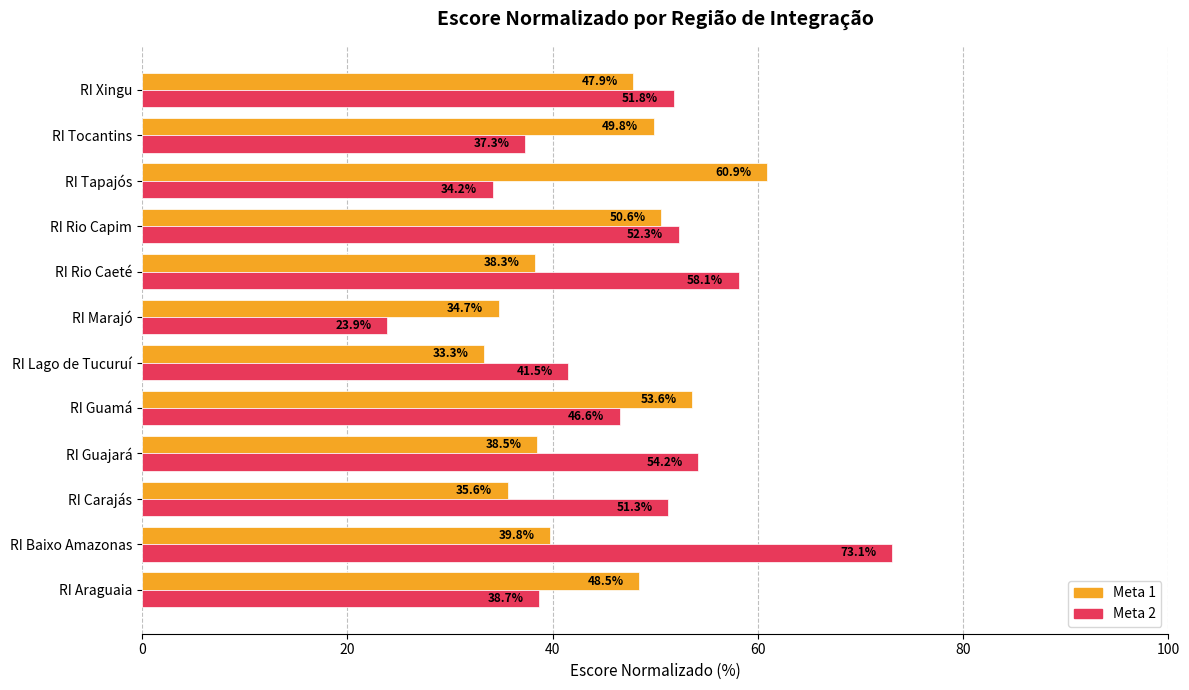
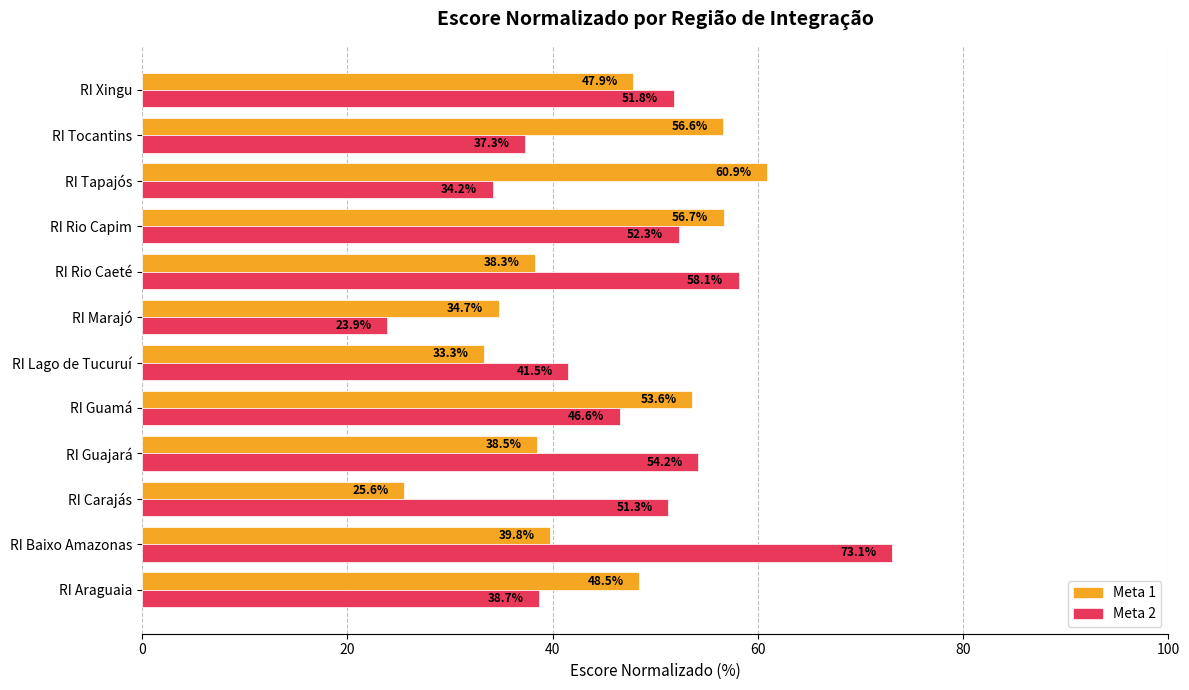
  {
    "Meta 1": {
      "RI Xingu": "47.9%",
-     "RI Tocantins": "49.8%",
+     "RI Tocantins": "56.6%",
      "RI Tapajós": "60.9%",
-     "RI Rio Capim": "50.6%",
+     "RI Rio Capim": "56.7%",
      "RI Rio Caeté": "38.3%",
      "RI Marajó": "34.7%",
      "RI Lago de Tucuruí": "33.3%",
      "RI Guamá": "53.6%",
      "RI Guajará": "38.5%",
-     "RI Carajás": "35.6%",
+     "RI Carajás": "25.6%",
      "RI Baixo Amazonas": "39.8%",
      "RI Araguaia": "48.5%"
    },
    "Meta 2": {
      "RI Xingu": "51.8%",
      "RI Tocantins": "37.3%",
      "RI Tapajós": "34.2%",
      "RI Rio Capim": "52.3%",
      "RI Rio Caeté": "58.1%",
      "RI Marajó": "23.9%",
      "RI Lago de Tucuruí": "41.5%",
      "RI Guamá": "46.6%",
      "RI Guajará": "54.2%",
      "RI Carajás": "51.3%",
      "RI Baixo Amazonas": "73.1%",
      "RI Araguaia": "38.7%"
    }
  }
